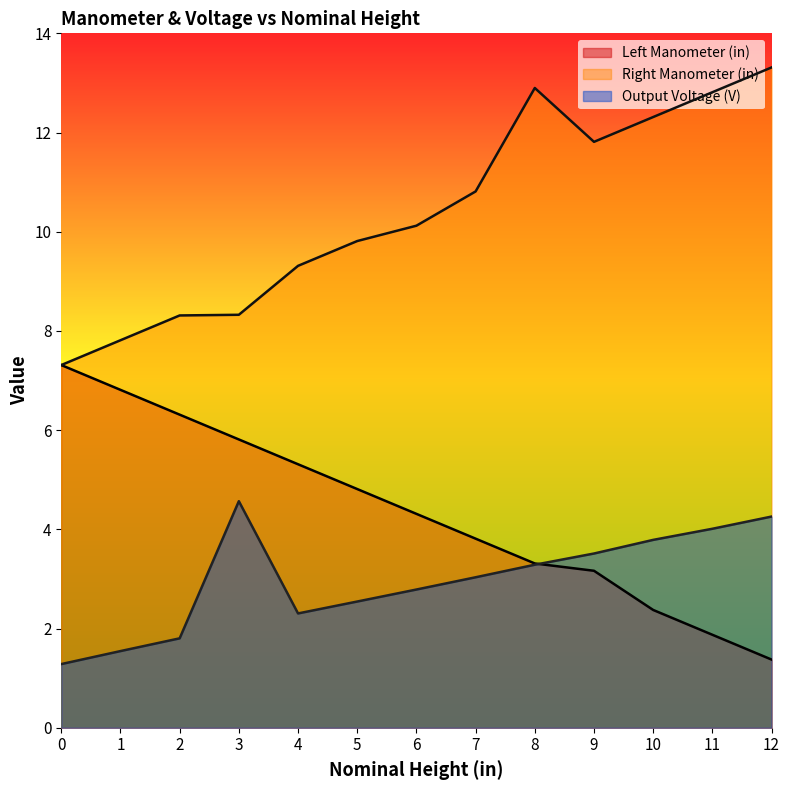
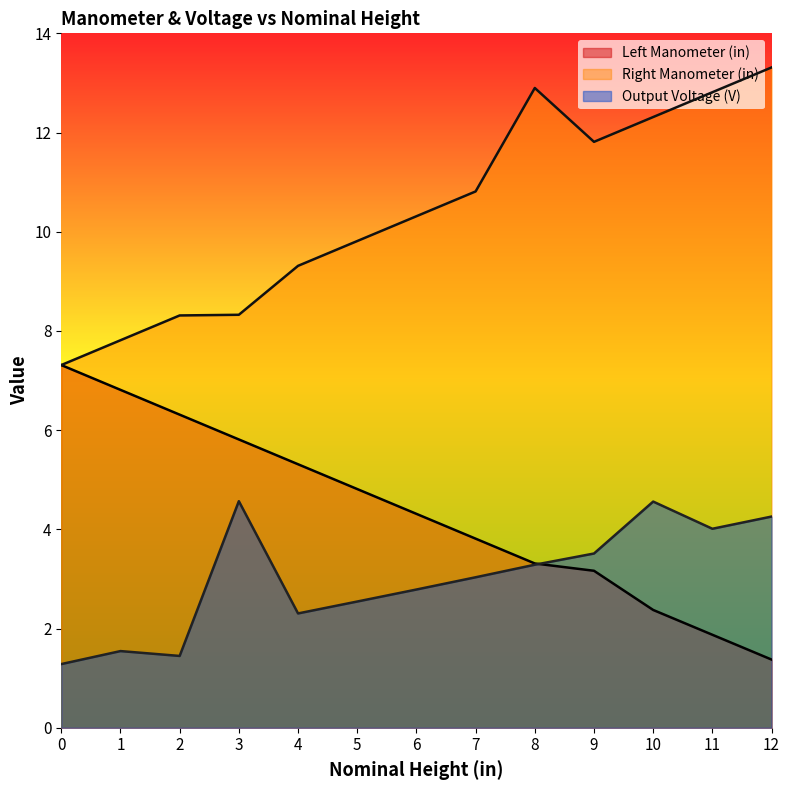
  {
    "Left Manometer (in)": {
      "1": 6.8,
      "2": 6.3,
      "3": 5.8,
      "4": 5.3,
      "5": 4.8,
      "6": 4.3,
      "7": 3.8,
      "9": 3.2,
      "10": 2.4,
      "11": 1.9,
      "12": 1.4
    },
    "Right Manometer (in)": {
      "1": 7.8,
      "2": 8.3,
      "3": 8.3,
      "4": 9.3,
      "5": 9.8,
-     "6": 10.1,
+     "6": 10.3,
      "7": 10.8,
      "8": 12.9,
      "9": 11.8,
      "10": 12.3,
      "12": 13.3
    },
    "Output Voltage (V)": {
      "0": 1.3,
      "1": 1.5,
-     "2": 1.8,
+     "2": 1.4,
      "3": 4.6,
      "4": 2.3,
      "5": 2.5,
      "6": 2.8,
      "7": 3.0,
      "9": 3.5,
-     "10": 3.8,
+     "10": 4.6,
      "11": 4.0,
      "12": 4.3
    }
  }
